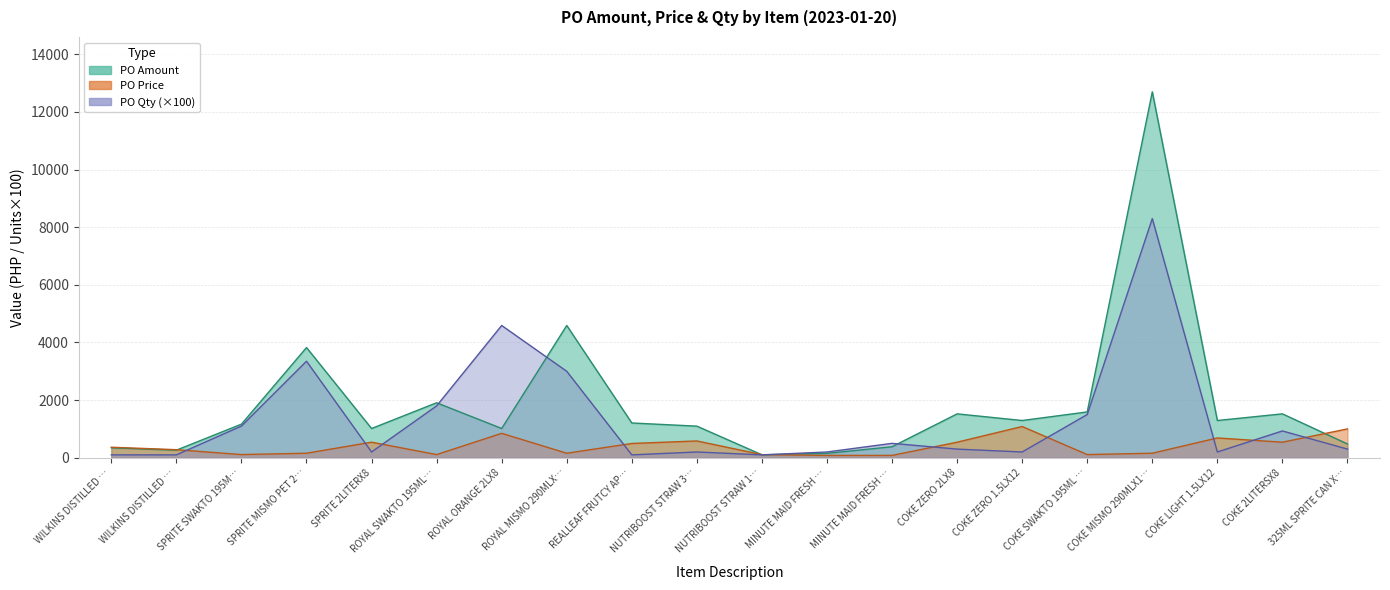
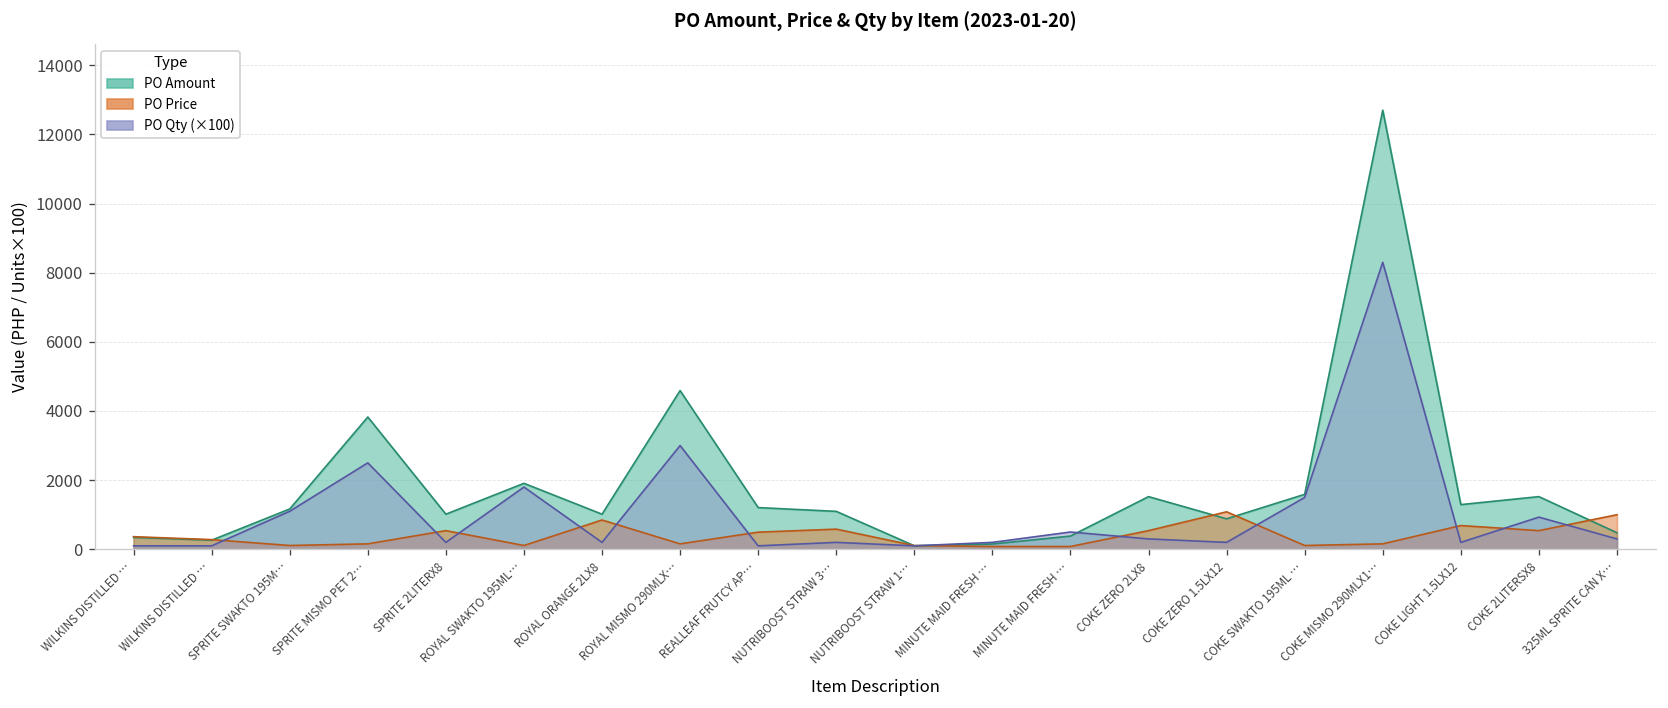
  {
    "PO Amount": {
      "SPRITE MISMO PET 2…": 3800,
      "SPRITE 2LITERX8": 1000,
      "ROYAL SWAKTO 195ML…": 1900,
      "ROYAL ORANGE 2LX8": 1000,
      "ROYAL MISMO 290MLX…": 4600,
      "REALLEAF FRUTCY AP…": 1200,
      "NUTRIBOOST STRAW 3…": 1100,
      "COKE ZERO 2LX8": 1500,
-     "COKE ZERO 1.5LX12": 1300,
+     "COKE ZERO 1.5LX12": 900,
      "COKE SWAKTO 195ML …": 1600,
      "COKE MISMO 290MLX1…": 12700,
      "COKE LIGHT 1.5LX12": 1300,
      "COKE 2LITERSX8": 1500,
      "325ML SPRITE CAN X…": 500
    },
    "PO Price": {
      "SPRITE SWAKTO 195M…": 100,
      "SPRITE MISMO PET 2…": 200,
      "SPRITE 2LITERX8": 500,
      "ROYAL SWAKTO 195ML…": 100,
      "ROYAL ORANGE 2LX8": 800,
      "ROYAL MISMO 290MLX…": 200,
      "REALLEAF FRUTCY AP…": 500,
      "NUTRIBOOST STRAW 3…": 600,
      "COKE ZERO 2LX8": 500,
      "COKE ZERO 1.5LX12": 1100,
      "COKE SWAKTO 195ML …": 100,
      "COKE MISMO 290MLX1…": 200,
      "COKE LIGHT 1.5LX12": 700,
      "COKE 2LITERSX8": 500,
      "325ML SPRITE CAN X…": 1000
    },
    "PO Qty (×100)": {
-     "SPRITE MISMO PET 2…": 3400,
+     "SPRITE MISMO PET 2…": 2500,
      "SPRITE 2LITERX8": 200,
      "ROYAL SWAKTO 195ML…": 1800,
-     "ROYAL ORANGE 2LX8": 4600,
+     "ROYAL ORANGE 2LX8": 200,
      "ROYAL MISMO 290MLX…": 3000,
      "REALLEAF FRUTCY AP…": 100,
      "NUTRIBOOST STRAW 3…": 200,
      "COKE ZERO 2LX8": 300,
      "COKE ZERO 1.5LX12": 200,
      "COKE SWAKTO 195ML …": 1500,
      "COKE MISMO 290MLX1…": 8300,
      "COKE LIGHT 1.5LX12": 200,
      "COKE 2LITERSX8": 900,
      "325ML SPRITE CAN X…": 300
    }
  }
